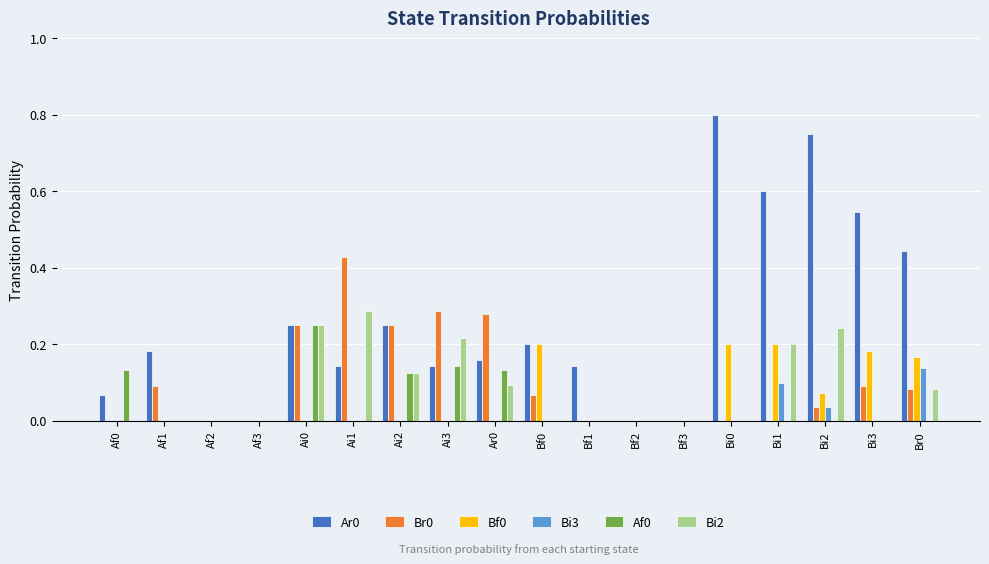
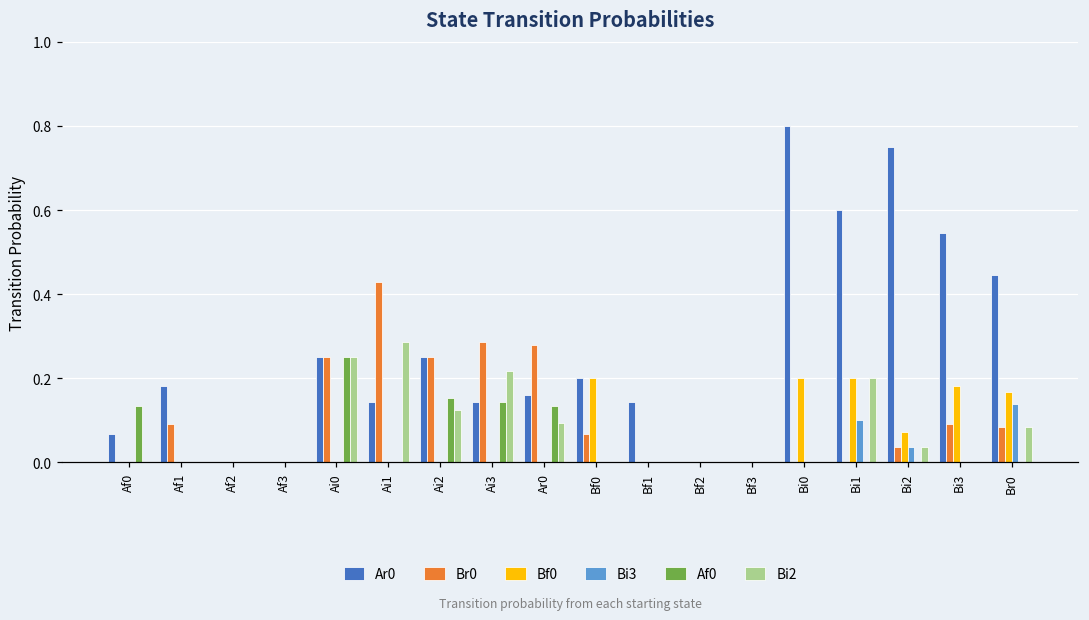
  {
    "Br0": {
      "Af0": 0.00,
      "Af1": 0.09,
      "Af2": 0.00,
      "Af3": 0.00,
      "Ai0": 0.25,
      "Ai1": 0.43,
      "Ai2": 0.25,
      "Ai3": 0.29,
      "Ar0": 0.28,
      "Bf0": 0.07,
      "Bf1": 0.00,
      "Bf2": 0.00,
      "Bf3": 0.00,
      "Bi0": 0.00,
      "Bi1": 0.00,
      "Bi2": 0.04,
      "Bi3": 0.09,
      "Br0": 0.08
    },
    "Bf0": {
      "Af0": 0.00,
      "Af1": 0.00,
      "Af2": 0.00,
      "Af3": 0.00,
      "Ai0": 0.00,
      "Ai1": 0.00,
      "Ai2": 0.00,
      "Ai3": 0.00,
      "Ar0": 0.00,
      "Bf0": 0.20,
      "Bf1": 0.00,
      "Bf2": 0.00,
      "Bf3": 0.00,
      "Bi0": 0.20,
      "Bi1": 0.20,
      "Bi2": 0.07,
      "Bi3": 0.18,
      "Br0": 0.17
    },
    "Af0": {
      "Af0": 0.13,
      "Af1": 0.00,
      "Af2": 0.00,
      "Af3": 0.00,
      "Ai0": 0.25,
      "Ai1": 0.00,
-     "Ai2": 0.13,
+     "Ai2": 0.15,
      "Ai3": 0.14,
      "Ar0": 0.13,
      "Bf0": 0.00,
      "Bf1": 0.00,
      "Bf2": 0.00,
      "Bf3": 0.00,
      "Bi0": 0.00,
      "Bi1": 0.00,
      "Bi2": 0.00,
      "Bi3": 0.00,
      "Br0": 0.00
    },
    "Bi2": {
      "Af0": 0.00,
      "Af1": 0.00,
      "Af2": 0.00,
      "Af3": 0.00,
      "Ai0": 0.25,
      "Ai1": 0.29,
      "Ai2": 0.13,
      "Ai3": 0.22,
      "Ar0": 0.09,
      "Bf0": 0.00,
      "Bf1": 0.00,
      "Bf2": 0.00,
      "Bf3": 0.00,
      "Bi0": 0.00,
      "Bi1": 0.20,
-     "Bi2": 0.24,
+     "Bi2": 0.04,
      "Bi3": 0.00,
      "Br0": 0.08
    }
  }
